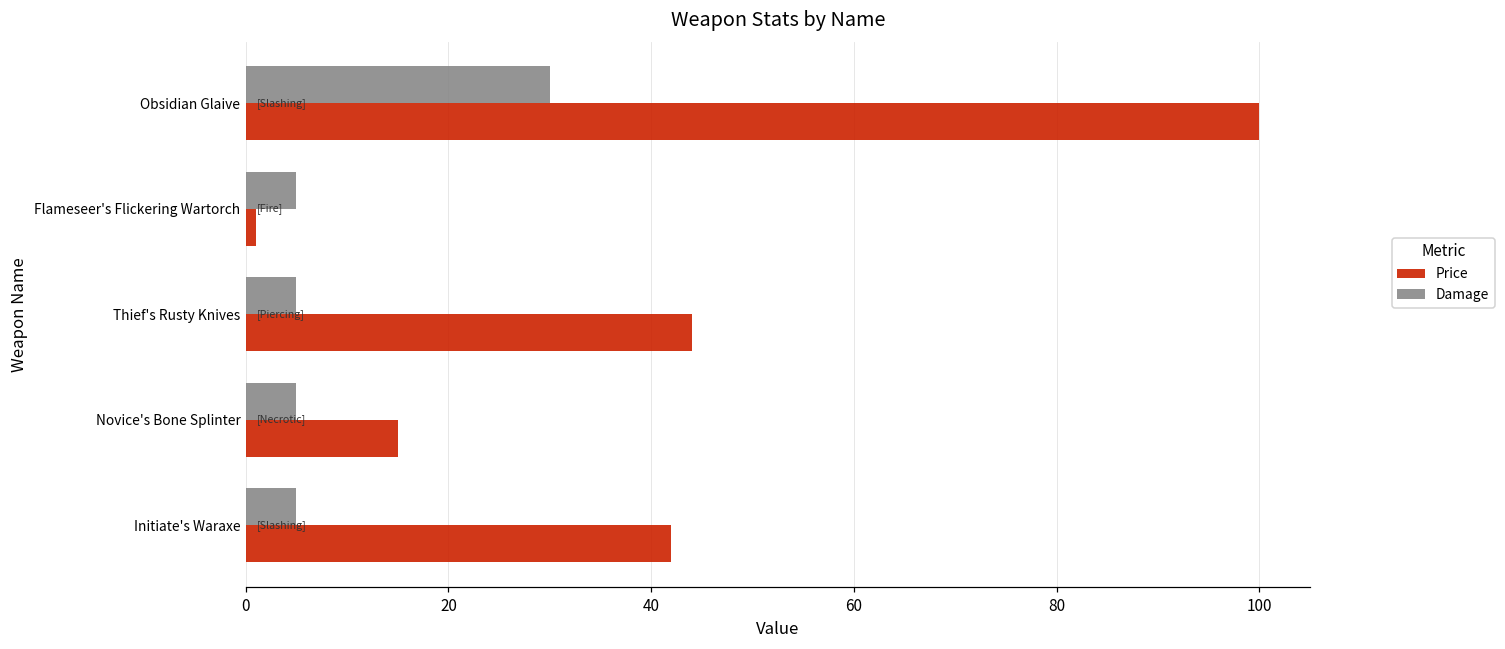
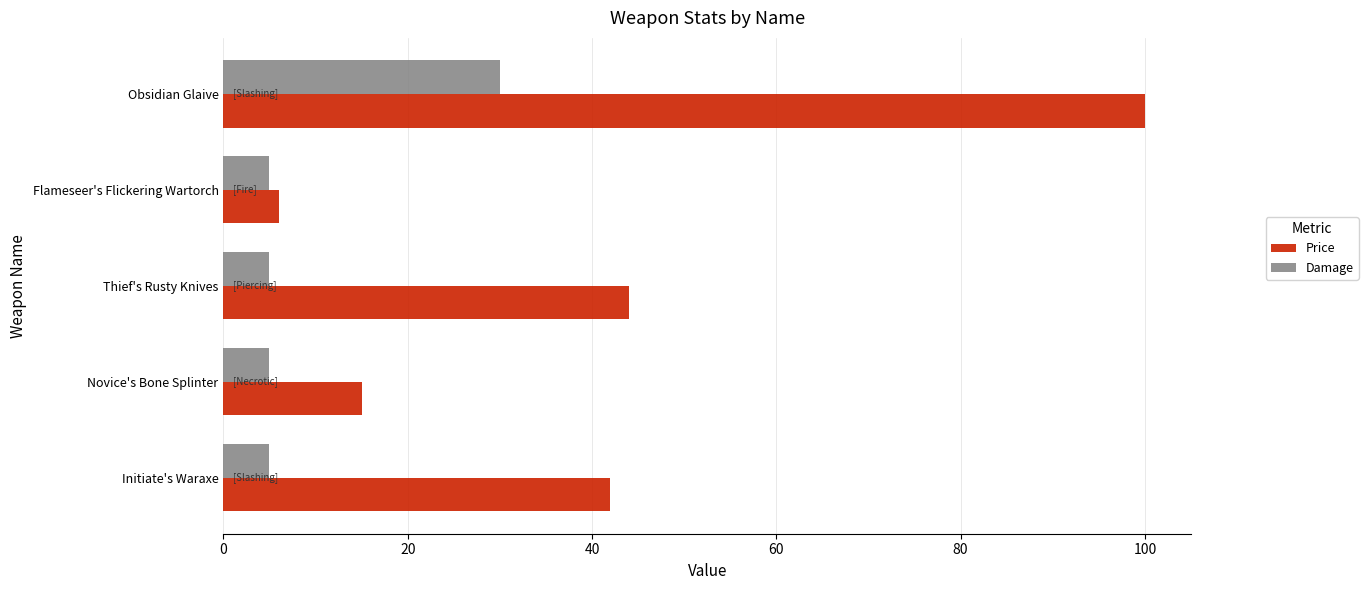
  {
    "Price": {
      "Obsidian Glaive": 100,
-     "Flameseer's Flickering Wartorch": 1,
+     "Flameseer's Flickering Wartorch": 6,
      "Thief's Rusty Knives": 44,
      "Novice's Bone Splinter": 15,
      "Initiate's Waraxe": 42
    },
    "Damage": {
      "Obsidian Glaive": 30,
      "Flameseer's Flickering Wartorch": 5,
      "Thief's Rusty Knives": 5,
      "Novice's Bone Splinter": 5,
      "Initiate's Waraxe": 5
    }
  }
